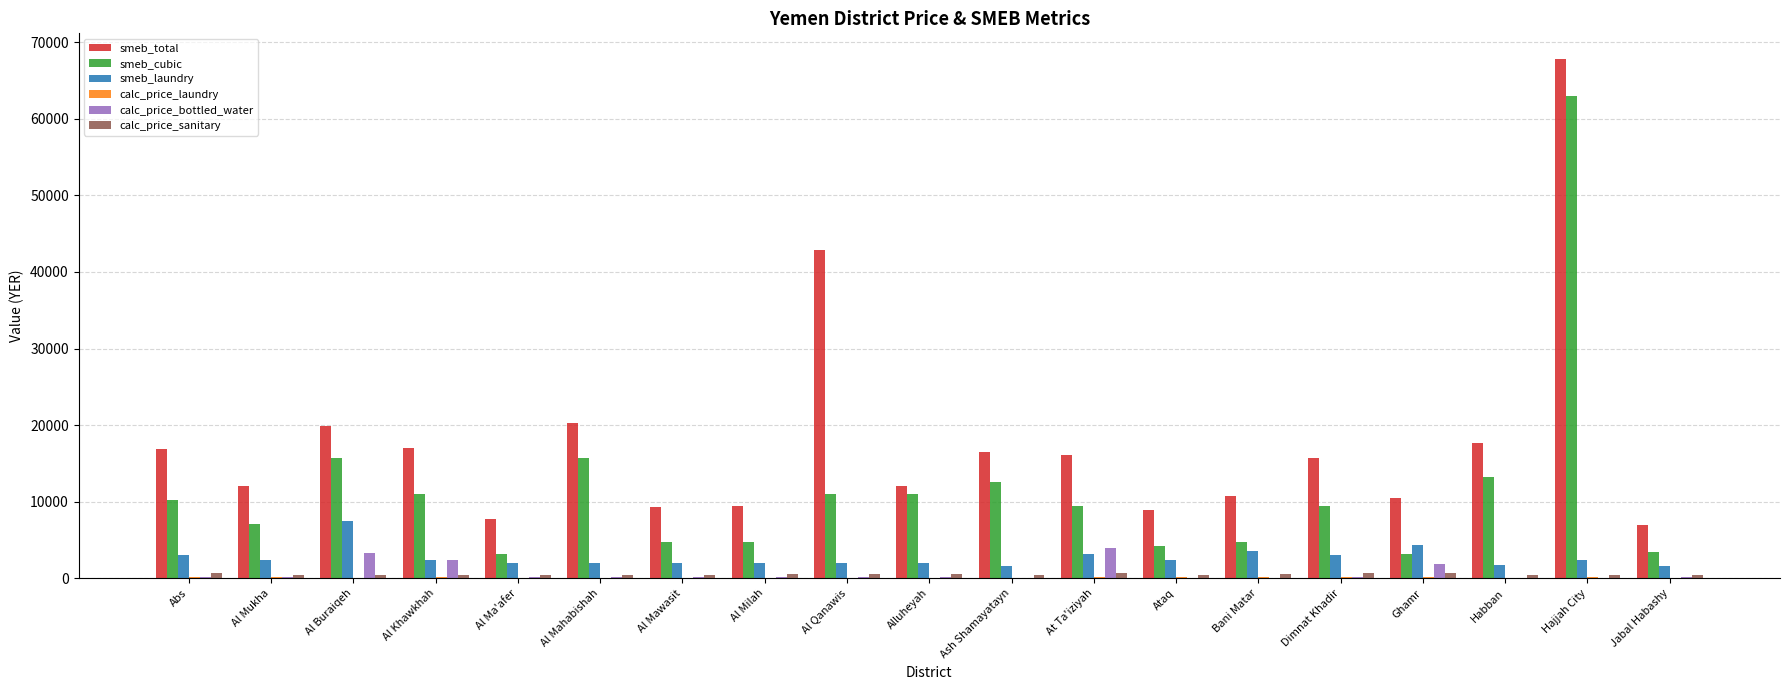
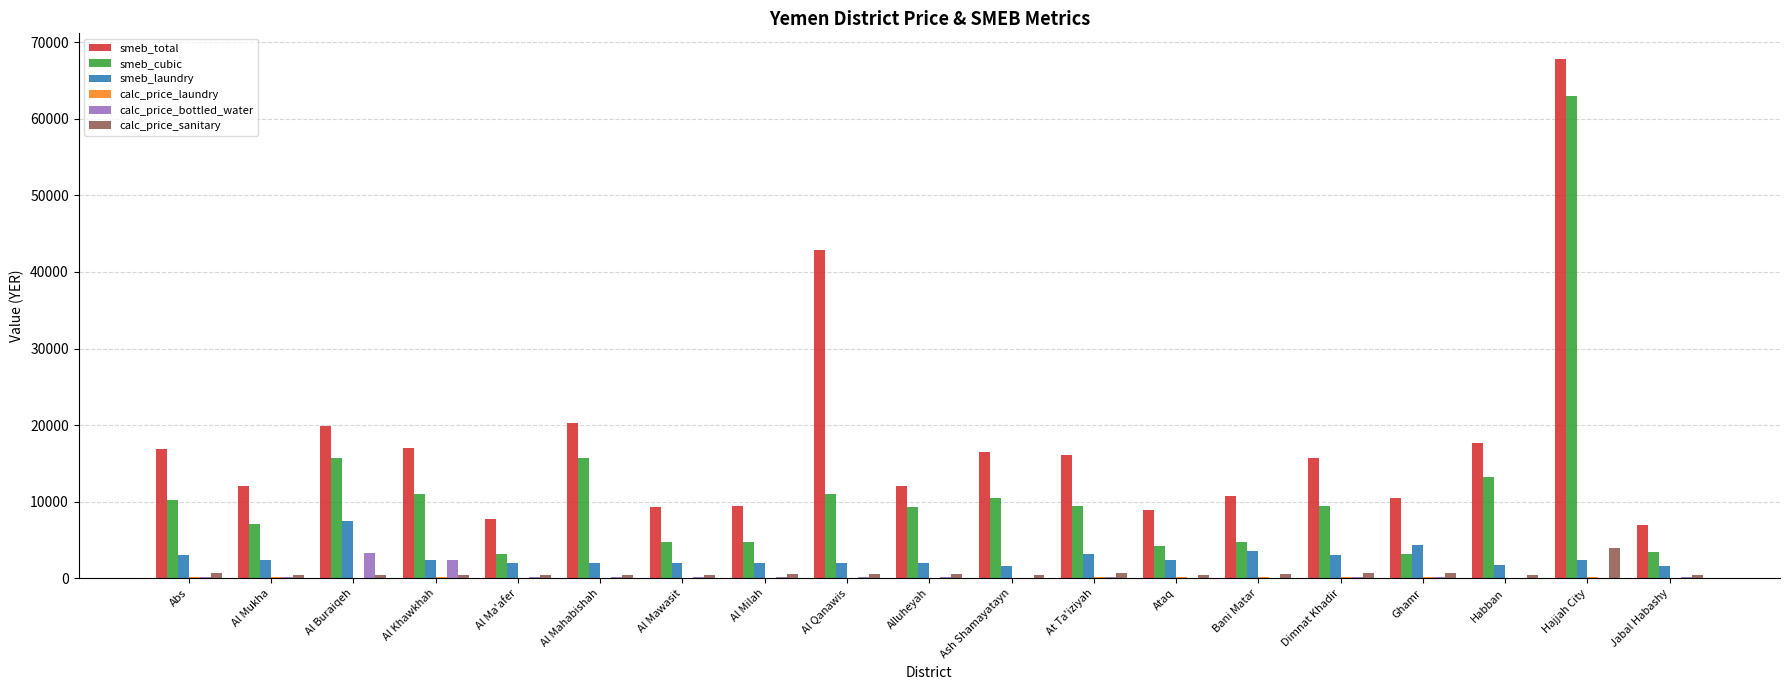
  {
    "smeb_total": {
      "Abs": 17000,
      "Al Mukha": 12000,
      "Al Buraiqeh": 20000,
      "Al Khawkhah": 17000,
      "Al Ma'afer": 8000,
      "Al Mahabishah": 20000,
      "Al Mawasit": 9000,
      "Al Milah": 10000,
      "Al Qanawis": 43000,
      "Alluheyah": 12000,
      "Ash Shamayatayn": 16000,
      "At Ta'iziyah": 16000,
      "Ataq": 9000,
      "Bani Matar": 11000,
      "Dimnat Khadir": 16000,
      "Ghamr": 11000,
      "Habban": 18000,
      "Hajjah City": 68000,
      "Jabal Habashy": 7000
    },
    "smeb_cubic": {
      "Abs": 10000,
      "Al Mukha": 7000,
      "Al Buraiqeh": 16000,
      "Al Khawkhah": 11000,
      "Al Ma'afer": 3000,
      "Al Mahabishah": 16000,
      "Al Mawasit": 5000,
      "Al Milah": 5000,
      "Al Qanawis": 11000,
-     "Alluheyah": 11000,
-     "Ash Shamayatayn": 13000,
+     "Alluheyah": 9000,
+     "Ash Shamayatayn": 11000,
      "At Ta'iziyah": 9000,
      "Ataq": 4000,
      "Bani Matar": 5000,
      "Dimnat Khadir": 9000,
      "Ghamr": 3000,
      "Habban": 13000,
      "Hajjah City": 63000,
      "Jabal Habashy": 3000
    },
    "smeb_laundry": {
      "Abs": 3000,
      "Al Mukha": 2000,
      "Al Buraiqeh": 7000,
      "Al Khawkhah": 2000,
      "Al Ma'afer": 2000,
      "Al Mahabishah": 2000,
      "Al Mawasit": 2000,
      "Al Milah": 2000,
      "Al Qanawis": 2000,
      "Alluheyah": 2000,
      "Ash Shamayatayn": 2000,
      "At Ta'iziyah": 3000,
      "Ataq": 2000,
      "Bani Matar": 4000,
      "Dimnat Khadir": 3000,
      "Ghamr": 4000,
      "Habban": 2000,
      "Hajjah City": 2000,
      "Jabal Habashy": 2000
    },
    "calc_price_bottled_water": {
      "Al Buraiqeh": 3000,
      "Al Khawkhah": 2000,
-     "At Ta'iziyah": 4000,
-     "Ghamr": 2000
+     "At Ta'iziyah": 0,
+     "Ghamr": 0
    },
    "calc_price_sanitary": {
      "Abs": 1000,
      "Al Mukha": 1000,
      "Al Buraiqeh": 1000,
      "Al Khawkhah": 0,
      "Al Ma'afer": 1000,
      "Al Mahabishah": 1000,
      "Al Mawasit": 1000,
      "Al Milah": 1000,
      "Al Qanawis": 1000,
      "Alluheyah": 1000,
      "Ash Shamayatayn": 1000,
      "At Ta'iziyah": 1000,
      "Ataq": 1000,
      "Bani Matar": 1000,
      "Dimnat Khadir": 1000,
      "Ghamr": 1000,
      "Habban": 1000,
-     "Hajjah City": 1000,
+     "Hajjah City": 4000,
      "Jabal Habashy": 0
    }
  }
